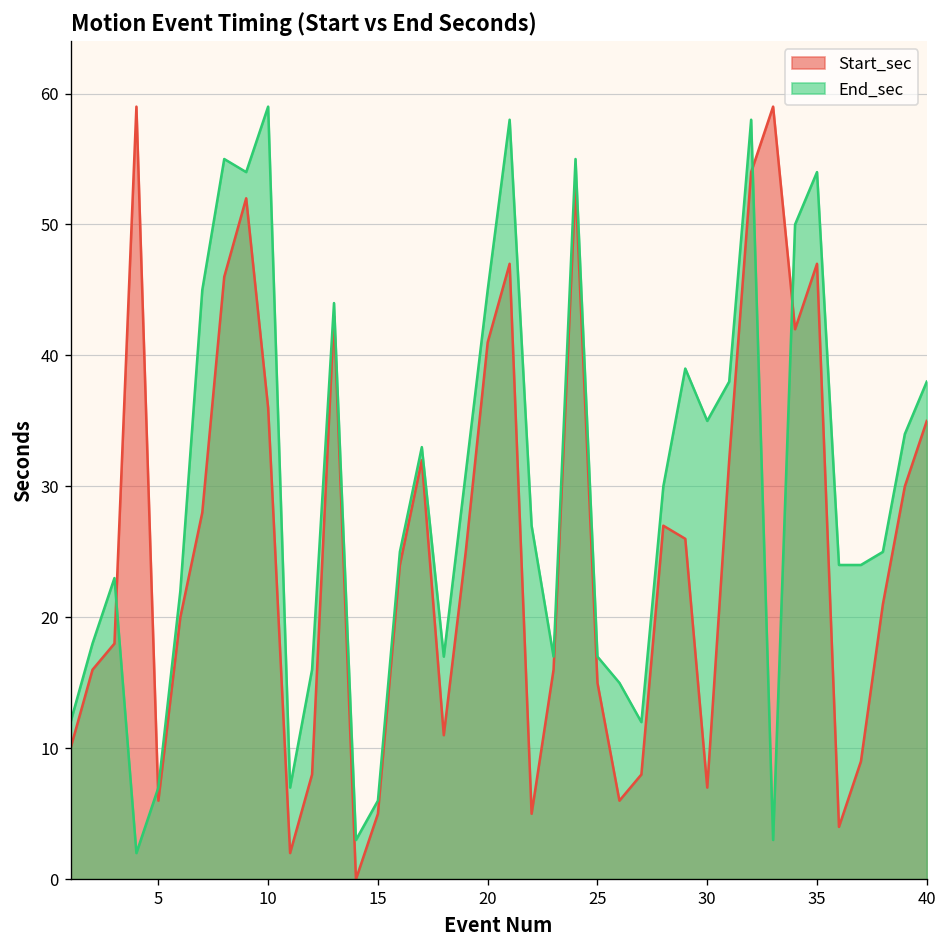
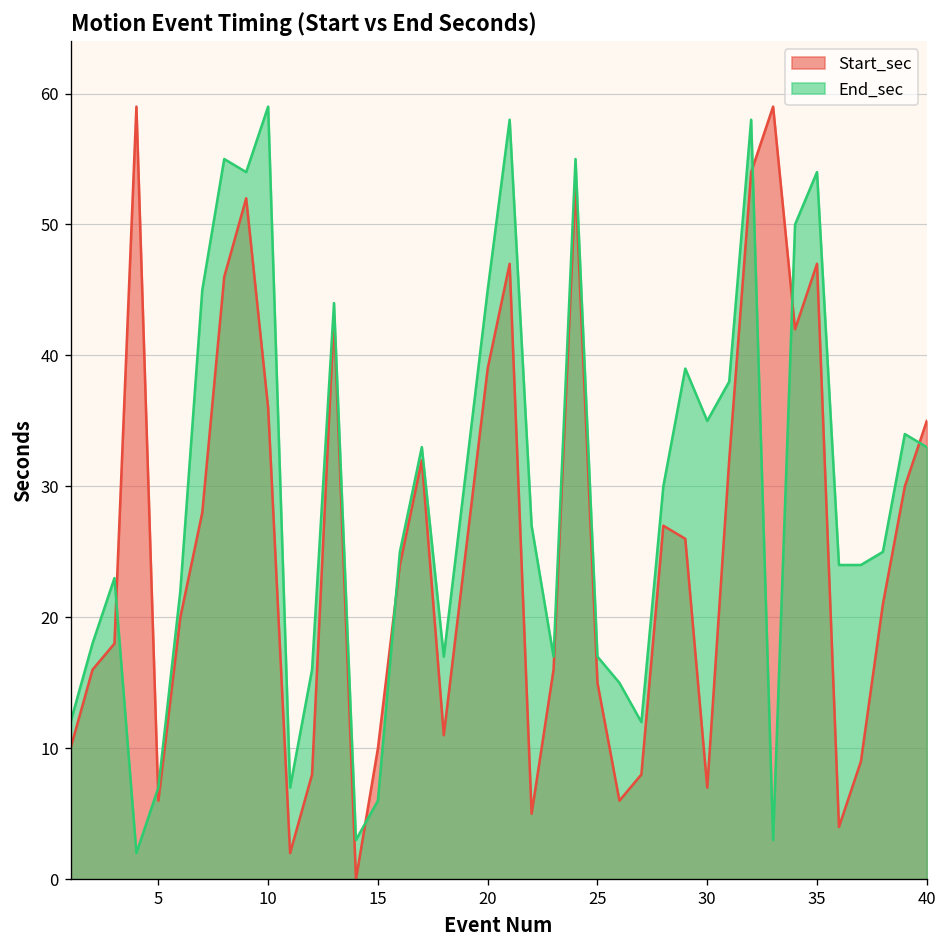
  {
    "Start_sec": {
      "5": 6,
      "10": 36,
-     "15": 5,
-     "20": 41,
+     "15": 10,
+     "20": 39,
      "25": 15,
      "30": 7,
      "35": 47,
      "40": 35
    },
    "End_sec": {
      "5": 7,
      "10": 59,
      "15": 6,
      "20": 45,
      "25": 17,
      "30": 35,
      "35": 54,
-     "40": 38
+     "40": 33
    }
  }
